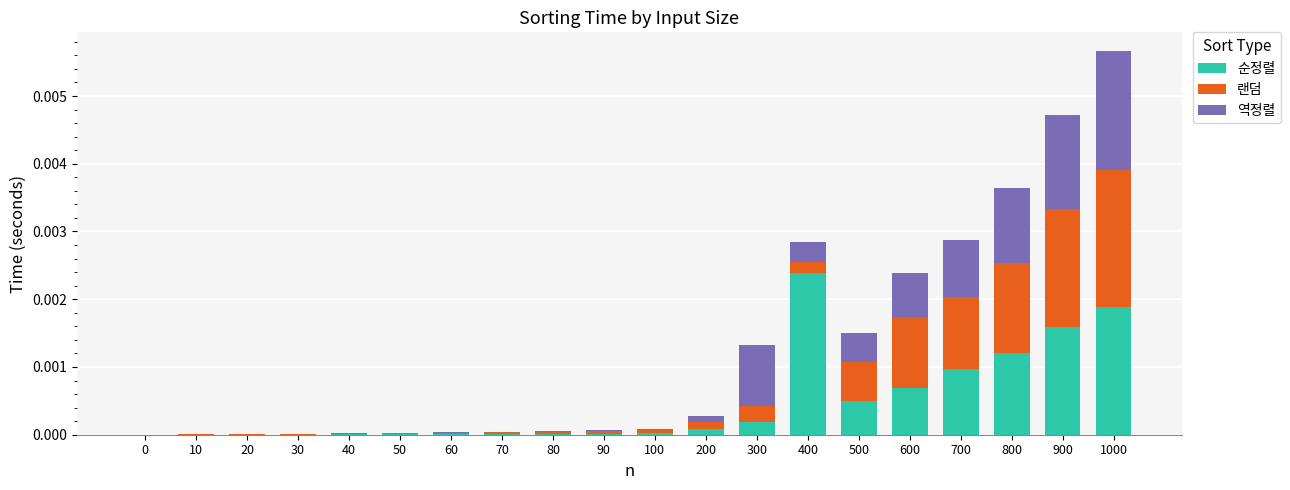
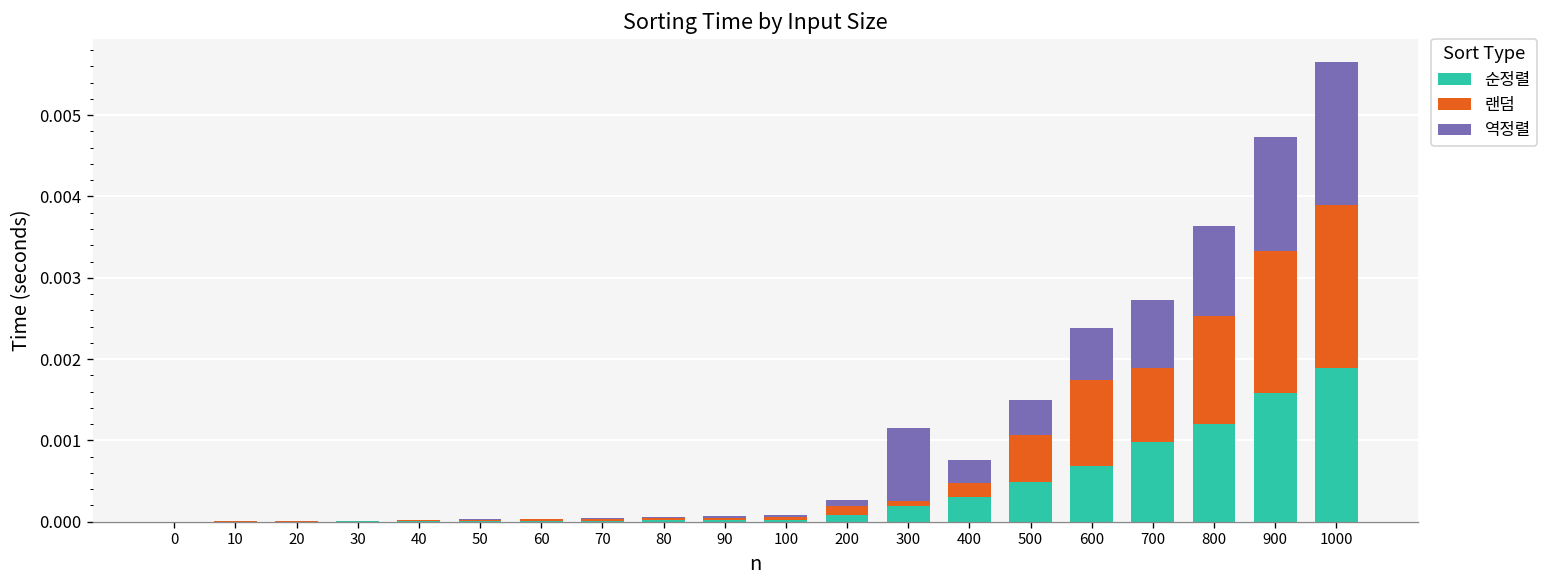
  {
    "순정렬": {
      "0": 0.0000,
      "200": 0.0001,
      "300": 0.0002,
-     "400": 0.0024,
+     "400": 0.0003,
      "500": 0.0005,
      "600": 0.0007,
      "700": 0.0010,
      "800": 0.0012,
      "900": 0.0016,
      "1000": 0.0019
    },
    "랜덤": {
      "0": 0.0000,
      "100": 0.0000,
      "200": 0.0001,
-     "300": 0.0002,
+     "300": 0.0001,
      "400": 0.0002,
      "500": 0.0006,
      "600": 0.0011,
-     "700": 0.0011,
+     "700": 0.0009,
      "800": 0.0013,
      "900": 0.0017,
      "1000": 0.0020
    },
    "역정렬": {
      "0": 0.0000,
      "200": 0.0001,
      "300": 0.0009,
      "400": 0.0003,
      "500": 0.0004,
      "600": 0.0006,
      "700": 0.0008,
      "800": 0.0011,
      "900": 0.0014,
      "1000": 0.0018
    }
  }
